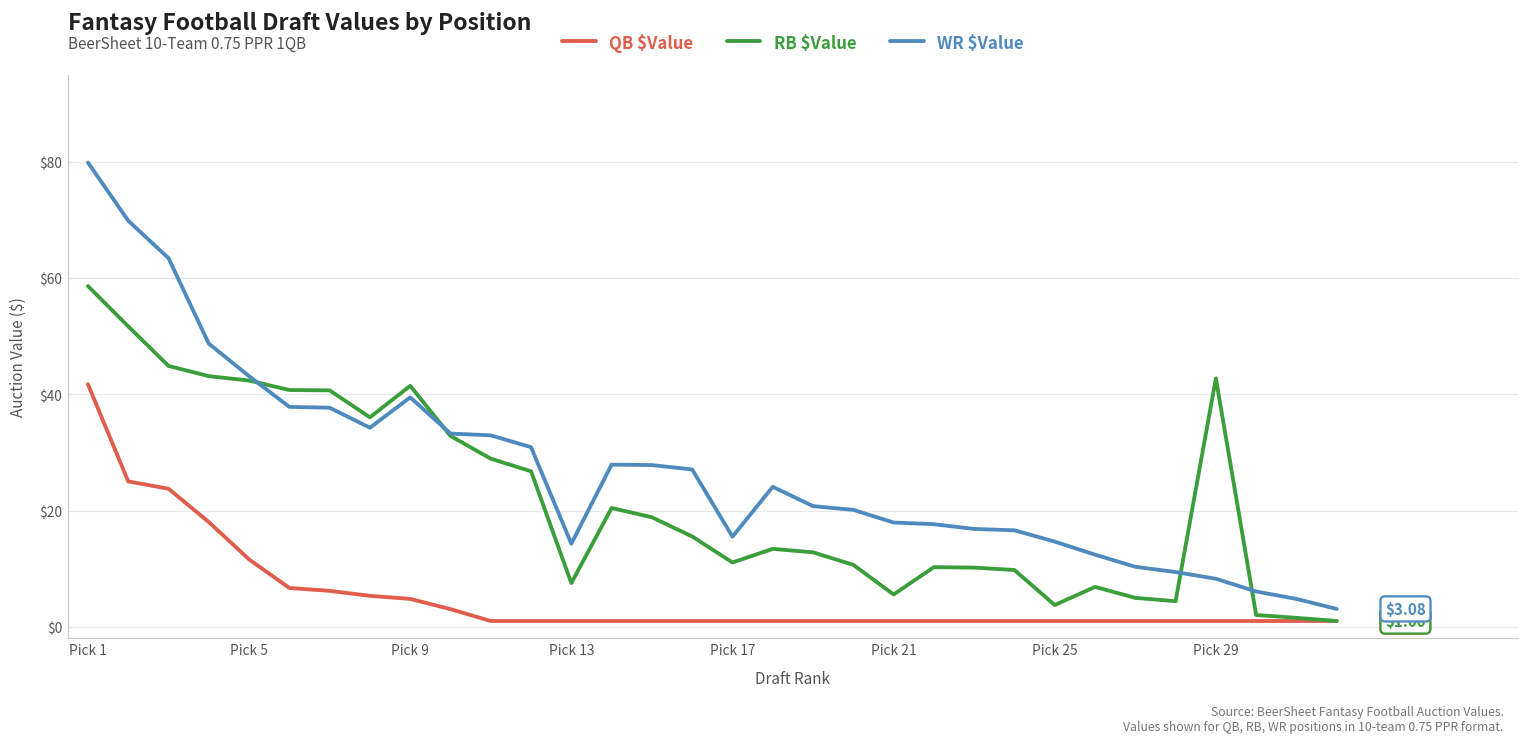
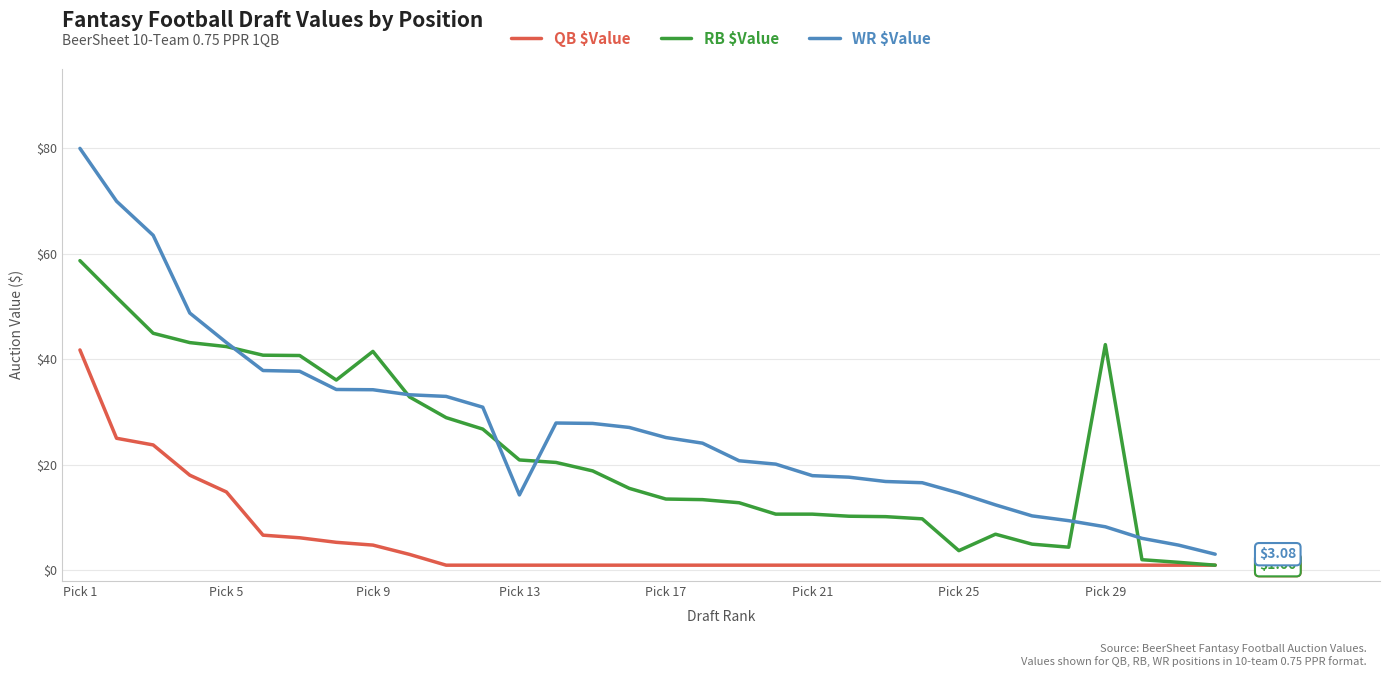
  {
    "QB $Value": {
      "Pick 1": "$42",
-     "Pick 5": "$12",
+     "Pick 5": "$15",
      "Pick 9": "$5",
      "Pick 13": "$1",
      "Pick 17": "$1",
      "Pick 21": "$1",
      "Pick 25": "$1",
      "Pick 29": "$1"
    },
    "RB $Value": {
      "Pick 1": "$59",
      "Pick 5": "$42",
      "Pick 9": "$41",
-     "Pick 13": "$8",
-     "Pick 17": "$11",
-     "Pick 21": "$6",
+     "Pick 13": "$21",
+     "Pick 17": "$14",
+     "Pick 21": "$11",
      "Pick 25": "$4",
      "Pick 29": "$43"
    },
    "WR $Value": {
      "Pick 1": "$80",
      "Pick 5": "$43",
-     "Pick 9": "$39",
+     "Pick 9": "$34",
      "Pick 13": "$14",
-     "Pick 17": "$16",
+     "Pick 17": "$25",
      "Pick 21": "$18",
      "Pick 25": "$15",
      "Pick 29": "$8"
    }
  }
